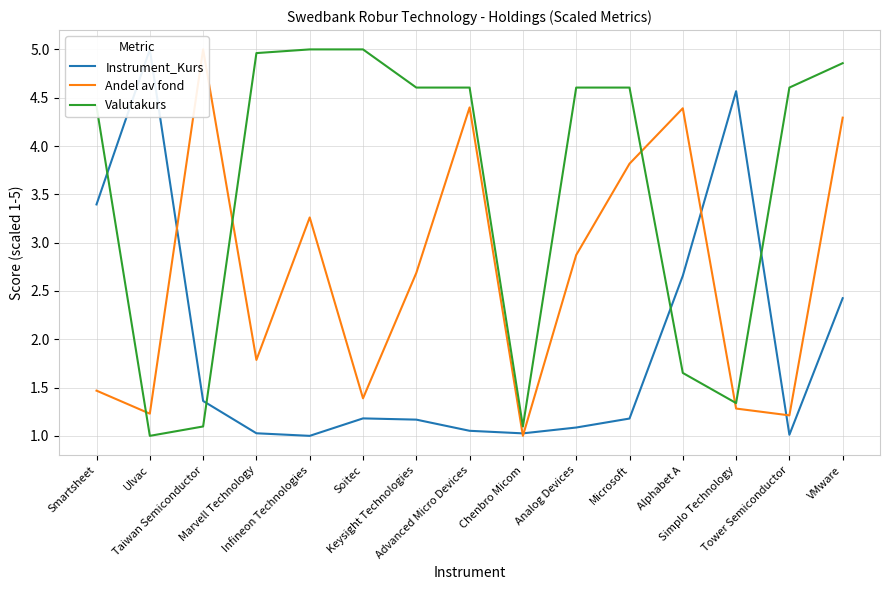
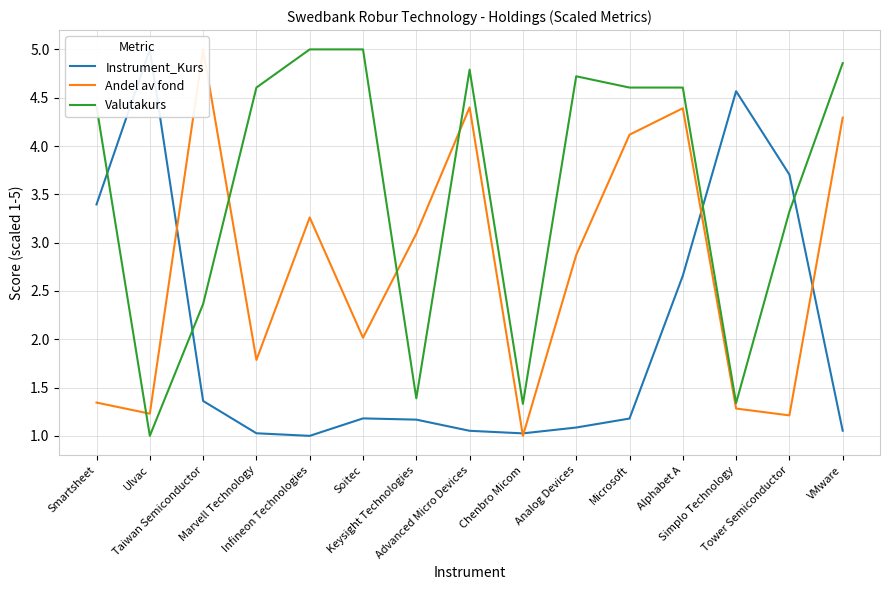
  {
    "Instrument_Kurs": {
      "Smartsheet": 3.4,
      "Taiwan Semiconductor": 1.4,
      "Marvell Technology": 1.0,
      "Infineon Technologies": 1.0,
      "Soitec": 1.2,
      "Keysight Technologies": 1.2,
      "Advanced Micro Devices": 1.1,
      "Analog Devices": 1.1,
      "Microsoft": 1.2,
      "Alphabet A": 2.7,
      "Simplo Technology": 4.6,
-     "Tower Semiconductor": 1.0,
-     "VMware": 2.4
+     "Tower Semiconductor": 3.7,
+     "VMware": 1.1
    },
    "Andel av fond": {
-     "Smartsheet": 1.5,
+     "Smartsheet": 1.3,
      "Ulvac": 1.2,
      "Marvell Technology": 1.8,
      "Infineon Technologies": 3.3,
-     "Soitec": 1.4,
-     "Keysight Technologies": 2.7,
+     "Soitec": 2.0,
+     "Keysight Technologies": 3.1,
      "Advanced Micro Devices": 4.4,
      "Analog Devices": 2.9,
-     "Microsoft": 3.8,
+     "Microsoft": 4.1,
      "Alphabet A": 4.4,
      "Simplo Technology": 1.3,
      "Tower Semiconductor": 1.2,
      "VMware": 4.3
    },
    "Valutakurs": {
      "Ulvac": 1.0,
-     "Taiwan Semiconductor": 1.1,
-     "Marvell Technology": 5.0,
+     "Taiwan Semiconductor": 2.4,
+     "Marvell Technology": 4.6,
      "Infineon Technologies": 5.0,
      "Soitec": 5.0,
-     "Keysight Technologies": 4.6,
-     "Advanced Micro Devices": 4.6,
-     "Chenbro Micom": 1.1,
-     "Analog Devices": 4.6,
+     "Keysight Technologies": 1.4,
+     "Advanced Micro Devices": 4.8,
+     "Chenbro Micom": 1.3,
+     "Analog Devices": 4.7,
      "Microsoft": 4.6,
-     "Alphabet A": 1.7,
+     "Alphabet A": 4.6,
      "Simplo Technology": 1.3,
-     "Tower Semiconductor": 4.6,
+     "Tower Semiconductor": 3.3,
      "VMware": 4.9
    }
  }
